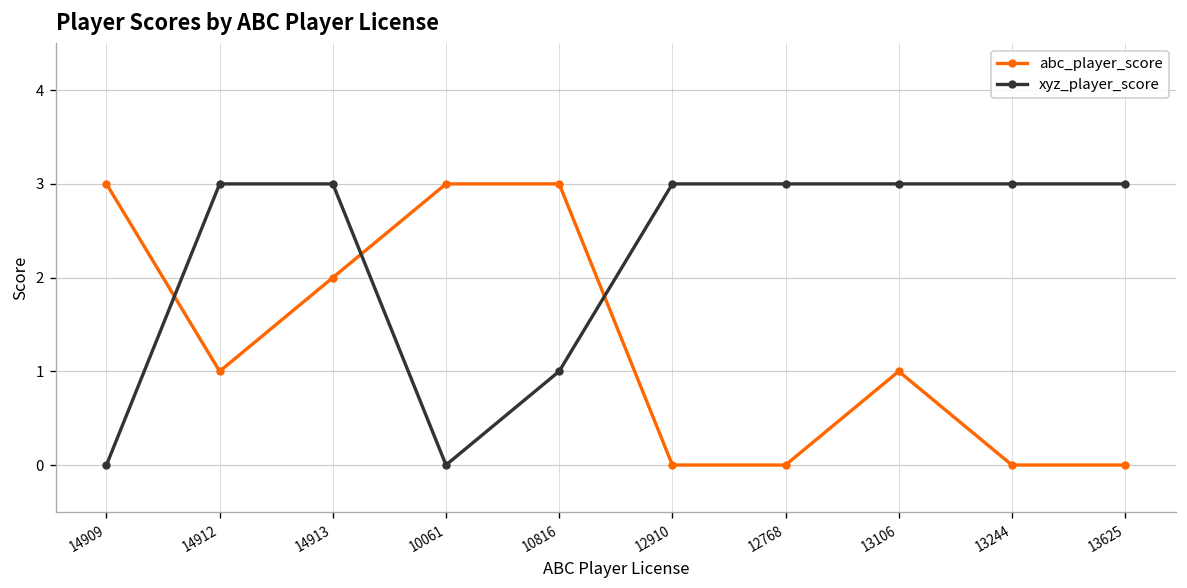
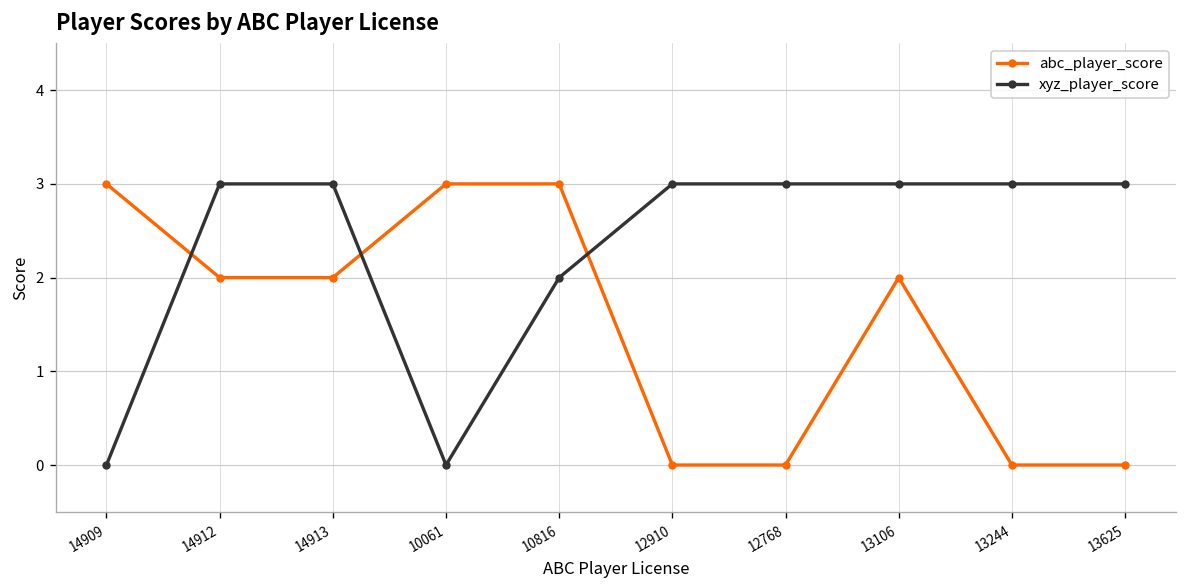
  {
    "abc_player_score": {
      "14909": 3,
-     "14912": 1,
+     "14912": 2,
      "14913": 2,
      "10061": 3,
      "10816": 3,
      "12910": 0,
      "12768": 0,
-     "13106": 1,
+     "13106": 2,
      "13244": 0,
      "13625": 0
    },
    "xyz_player_score": {
      "14909": 0,
      "14912": 3,
      "14913": 3,
      "10061": 0,
-     "10816": 1,
+     "10816": 2,
      "12910": 3,
      "12768": 3,
      "13106": 3,
      "13244": 3,
      "13625": 3
    }
  }
